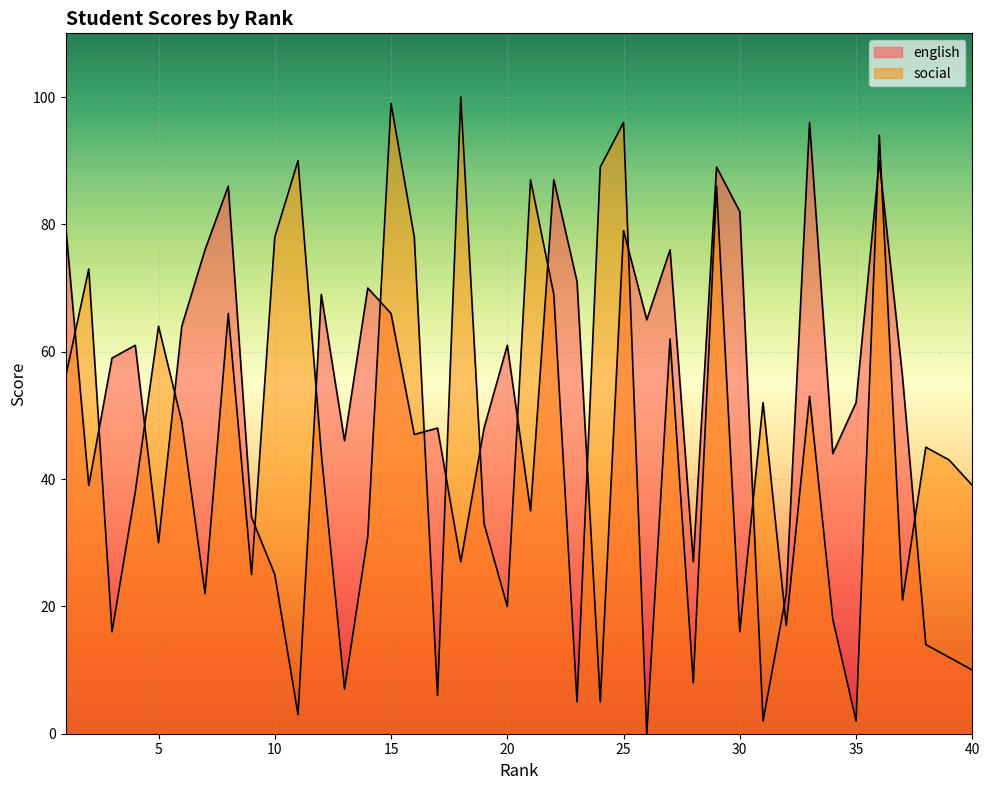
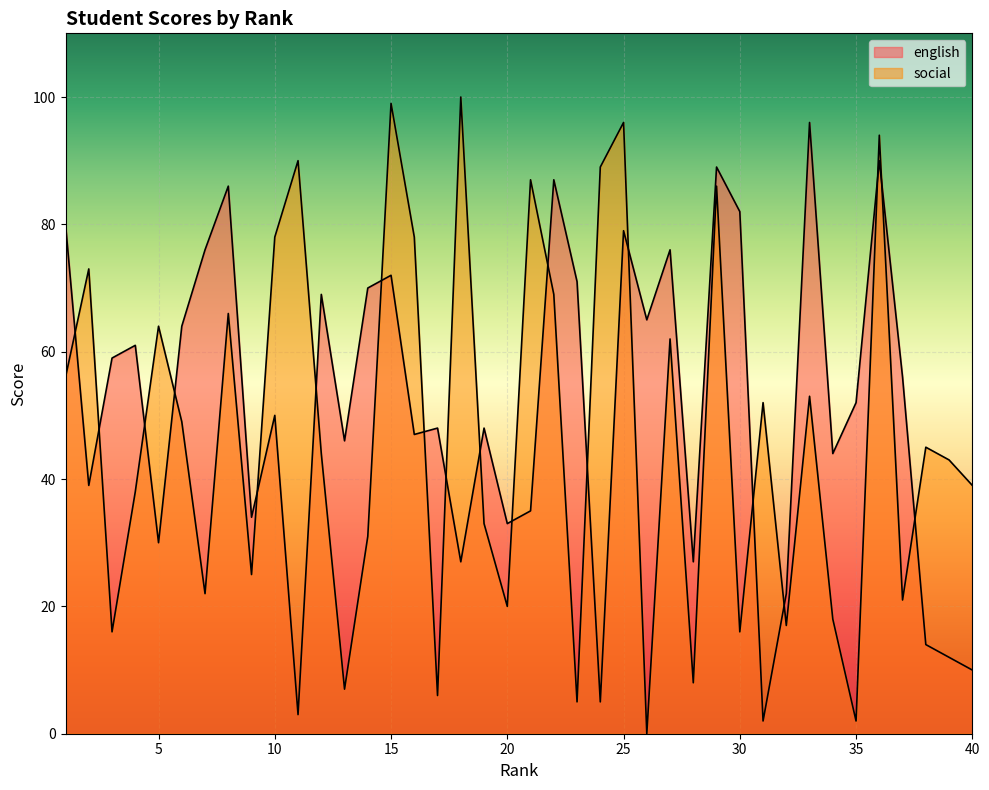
  {
    "english": {
      "5": 30,
-     "10": 25,
-     "15": 66,
-     "20": 61,
+     "10": 50,
+     "15": 72,
+     "20": 33,
      "25": 79,
      "30": 82,
      "35": 52,
      "40": 10
    },
    "social": {
      "5": 64,
      "10": 78,
      "15": 99,
      "20": 20,
      "25": 96,
      "30": 16,
      "35": 2,
      "40": 39
    }
  }
